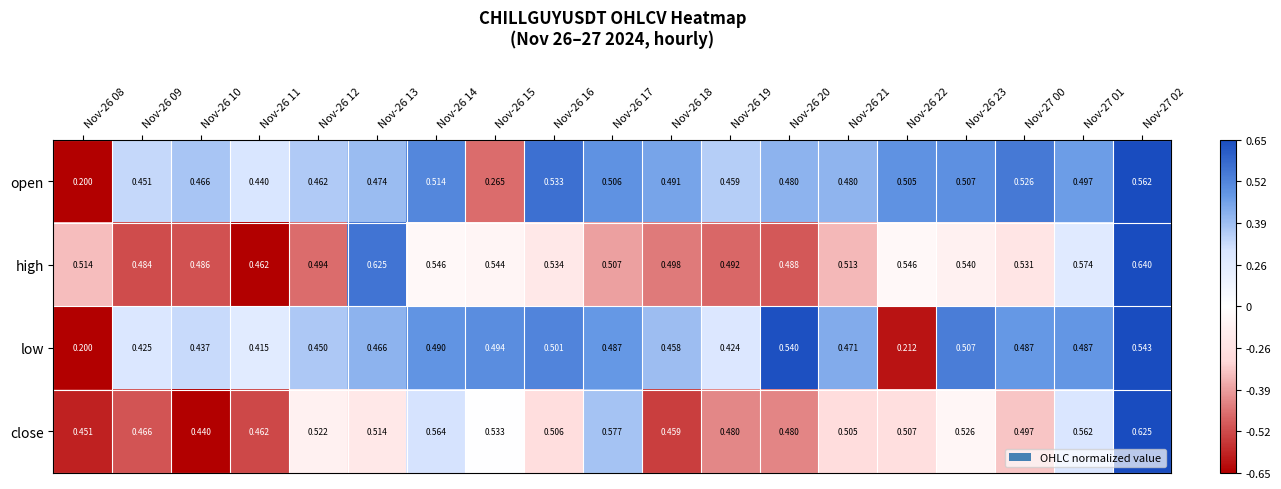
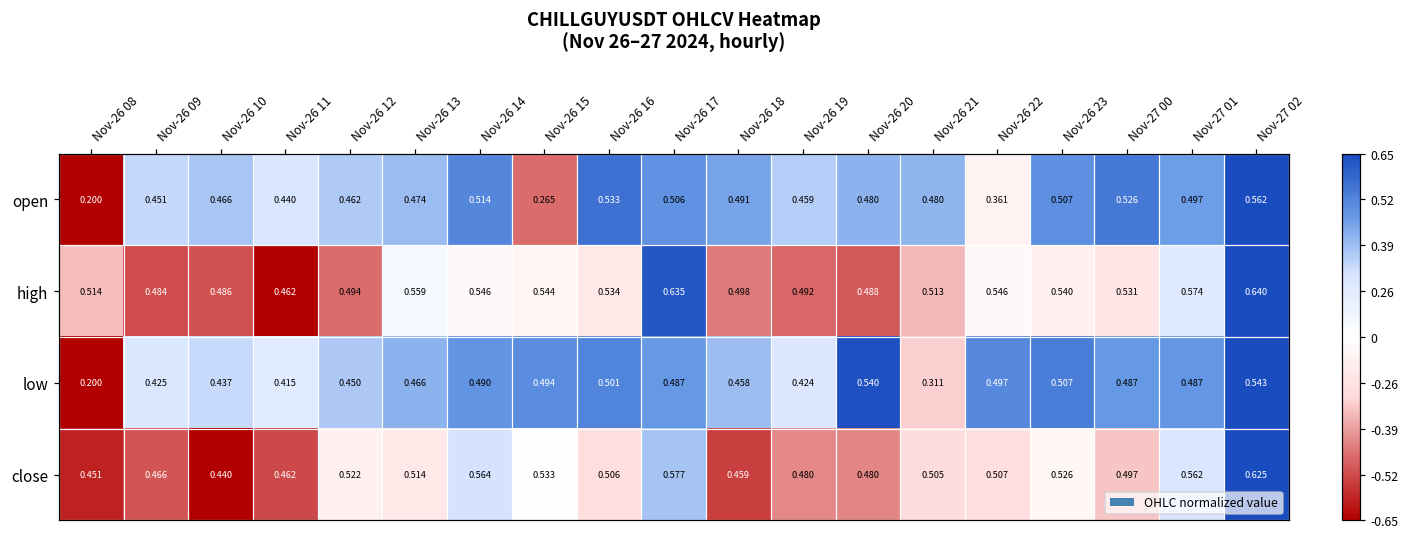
  {
    "open": {
      "Nov-26 08": 0.200,
      "Nov-26 09": 0.451,
      "Nov-26 10": 0.466,
      "Nov-26 11": 0.440,
      "Nov-26 12": 0.462,
      "Nov-26 13": 0.474,
      "Nov-26 14": 0.514,
      "Nov-26 15": 0.265,
      "Nov-26 16": 0.533,
      "Nov-26 17": 0.506,
      "Nov-26 18": 0.491,
      "Nov-26 19": 0.459,
      "Nov-26 20": 0.480,
      "Nov-26 21": 0.480,
-     "Nov-26 22": 0.505,
+     "Nov-26 22": 0.361,
      "Nov-26 23": 0.507,
      "Nov-27 00": 0.526,
      "Nov-27 01": 0.497,
      "Nov-27 02": 0.562
    },
    "high": {
      "Nov-26 08": 0.514,
      "Nov-26 09": 0.484,
      "Nov-26 10": 0.486,
      "Nov-26 11": 0.462,
      "Nov-26 12": 0.494,
-     "Nov-26 13": 0.625,
+     "Nov-26 13": 0.559,
      "Nov-26 14": 0.546,
      "Nov-26 15": 0.544,
      "Nov-26 16": 0.534,
-     "Nov-26 17": 0.507,
+     "Nov-26 17": 0.635,
      "Nov-26 18": 0.498,
      "Nov-26 19": 0.492,
      "Nov-26 20": 0.488,
      "Nov-26 21": 0.513,
      "Nov-26 22": 0.546,
      "Nov-26 23": 0.540,
      "Nov-27 00": 0.531,
      "Nov-27 01": 0.574,
      "Nov-27 02": 0.640
    },
    "low": {
      "Nov-26 08": 0.200,
      "Nov-26 09": 0.425,
      "Nov-26 10": 0.437,
      "Nov-26 11": 0.415,
      "Nov-26 12": 0.450,
      "Nov-26 13": 0.466,
      "Nov-26 14": 0.490,
      "Nov-26 15": 0.494,
      "Nov-26 16": 0.501,
      "Nov-26 17": 0.487,
      "Nov-26 18": 0.458,
      "Nov-26 19": 0.424,
      "Nov-26 20": 0.540,
-     "Nov-26 21": 0.471,
-     "Nov-26 22": 0.212,
+     "Nov-26 21": 0.311,
+     "Nov-26 22": 0.497,
      "Nov-26 23": 0.507,
      "Nov-27 00": 0.487,
      "Nov-27 01": 0.487,
      "Nov-27 02": 0.543
    },
    "close": {
      "Nov-26 08": 0.451,
      "Nov-26 09": 0.466,
      "Nov-26 10": 0.440,
      "Nov-26 11": 0.462,
      "Nov-26 12": 0.522,
      "Nov-26 13": 0.514,
      "Nov-26 14": 0.564,
      "Nov-26 15": 0.533,
      "Nov-26 16": 0.506,
      "Nov-26 17": 0.577,
      "Nov-26 18": 0.459,
      "Nov-26 19": 0.480,
      "Nov-26 20": 0.480,
      "Nov-26 21": 0.505,
      "Nov-26 22": 0.507,
      "Nov-26 23": 0.526,
      "Nov-27 00": 0.497,
      "Nov-27 01": 0.562,
      "Nov-27 02": 0.625
    }
  }
